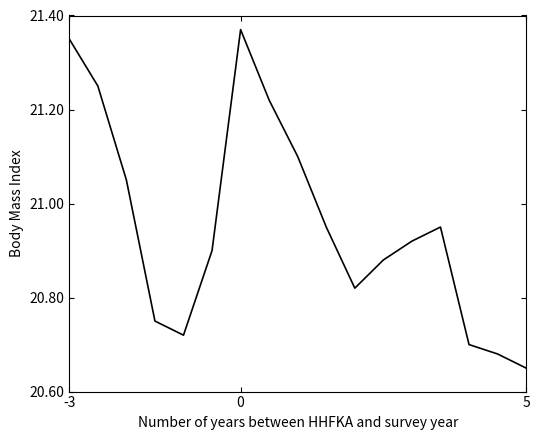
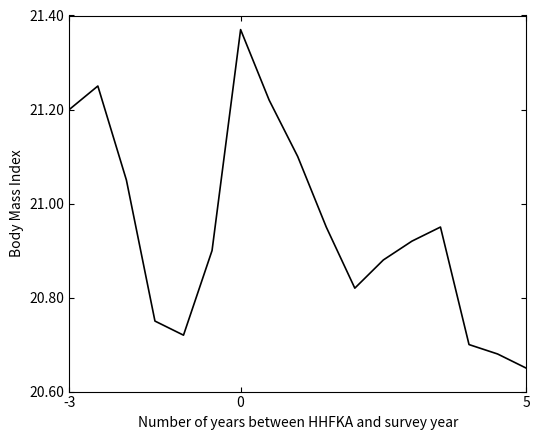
  {
-   "-3": 21.35,
+   "-3": 21.20,
    "0": 21.37,
    "5": 20.65
  }
